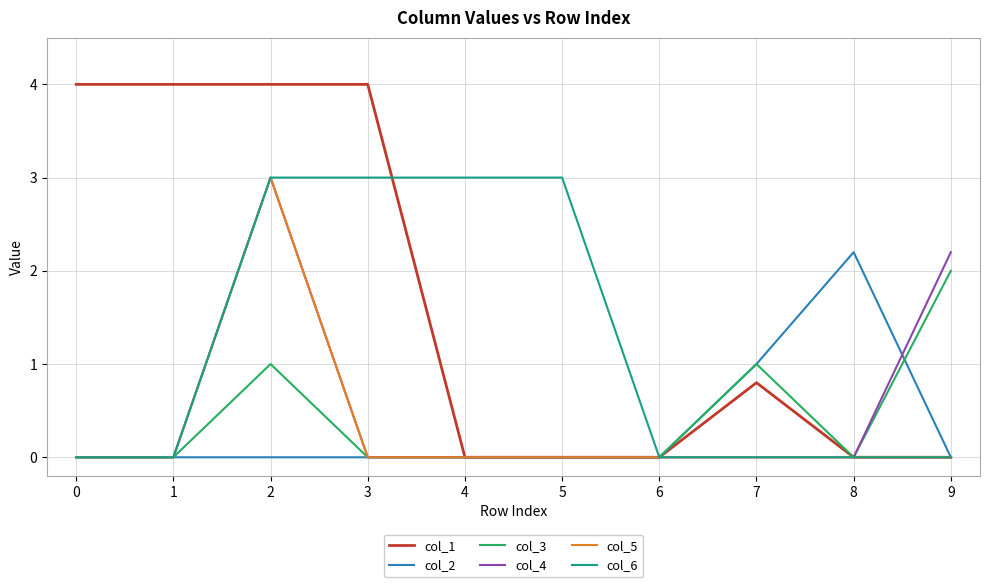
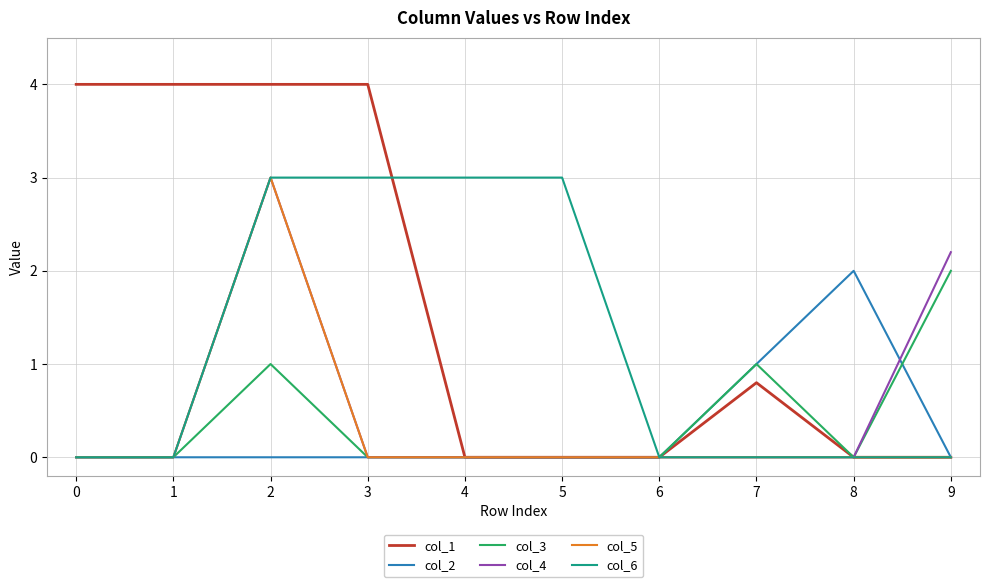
  {
    "col_1": {
      "0": 4.0,
      "1": 4.0,
      "2": 4.0,
      "3": 4.0,
      "7": 0.8
    },
    "col_2": {
      "2": 0.0,
-     "8": 2.2
+     "8": 2.0
    },
    "col_4": {
      "9": 2.2
    }
  }
